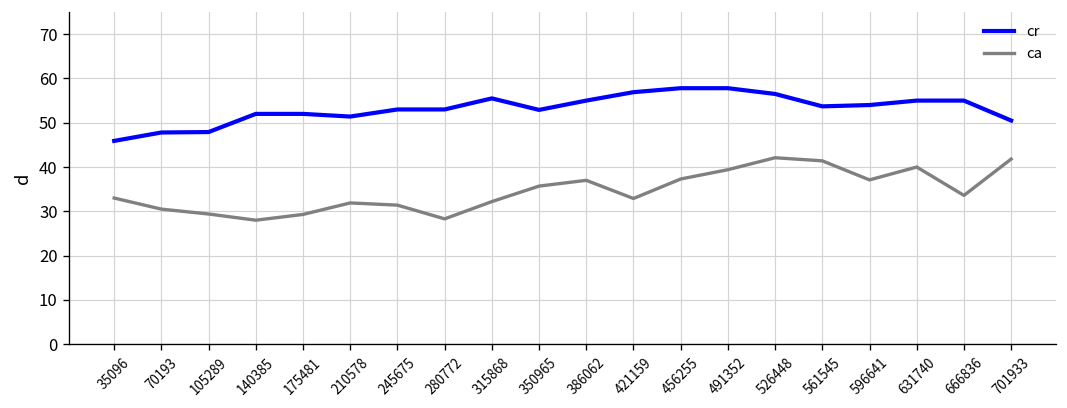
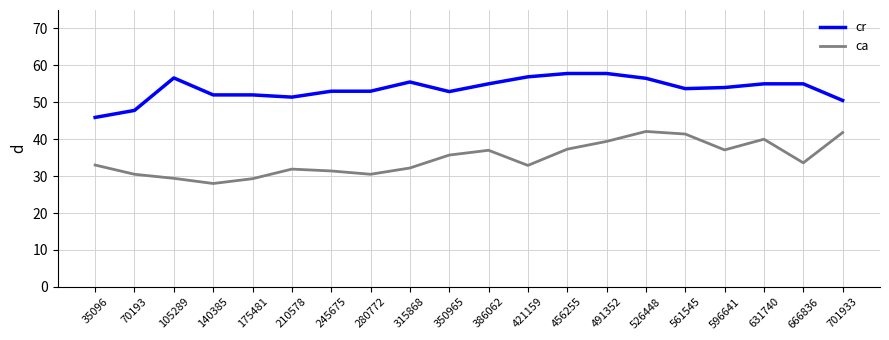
  {
    "cr": {
      "35096": 46,
      "70193": 48,
-     "105289": 48,
+     "105289": 57,
      "140385": 52,
      "175481": 52,
      "210578": 51,
      "245675": 53,
      "280772": 53,
      "315868": 56,
      "350965": 53,
      "386062": 55,
      "421159": 57,
      "456255": 58,
      "491352": 58,
      "526448": 57,
      "561545": 54,
      "596641": 54,
      "631740": 55,
      "666836": 55,
      "701933": 51
    },
    "ca": {
      "35096": 33,
      "70193": 31,
      "105289": 29,
      "140385": 28,
      "175481": 29,
      "210578": 32,
      "245675": 31,
-     "280772": 28,
+     "280772": 31,
      "315868": 32,
      "350965": 36,
      "386062": 37,
      "421159": 33,
      "456255": 37,
      "491352": 39,
      "526448": 42,
      "561545": 41,
      "596641": 37,
      "631740": 40,
      "666836": 34,
      "701933": 42
    }
  }
